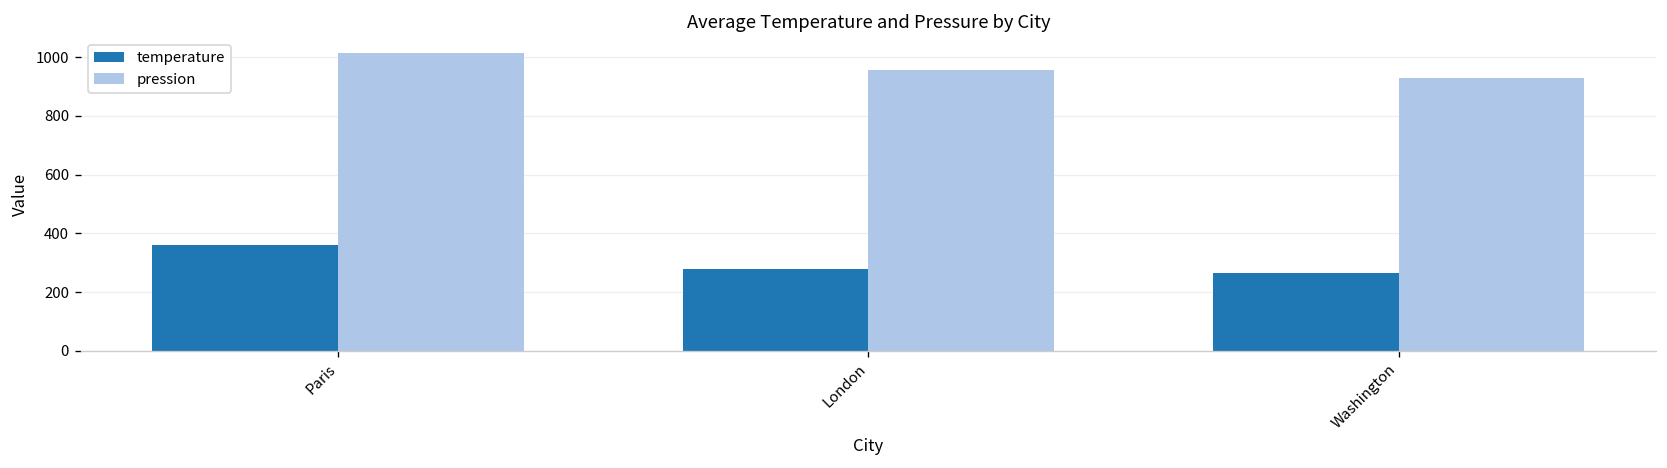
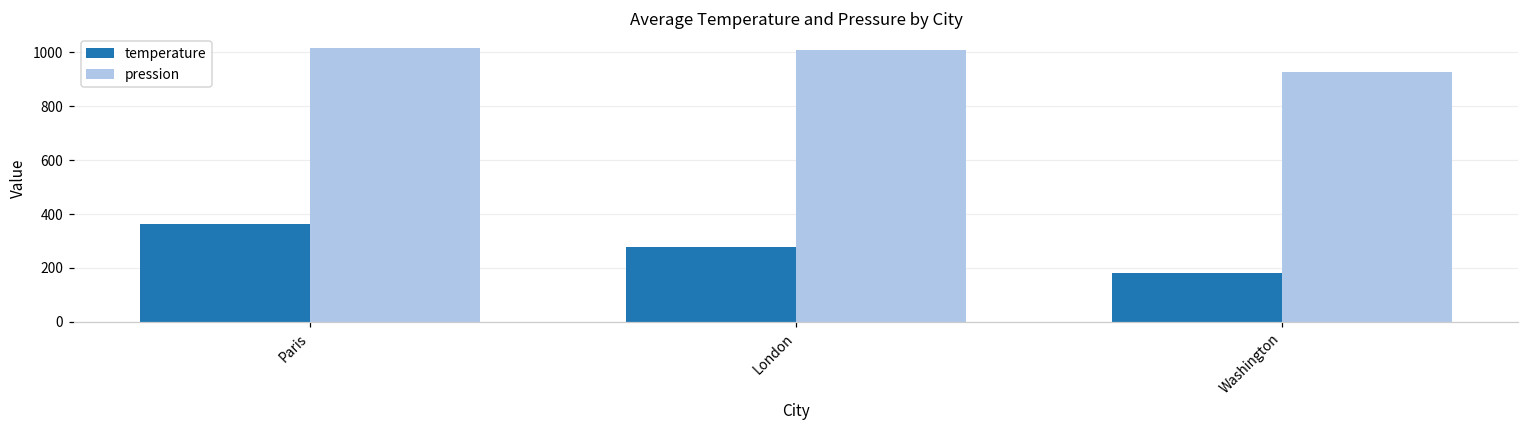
  {
    "temperature": {
      "Paris": 360,
      "London": 280,
-     "Washington": 270
+     "Washington": 180
    },
    "pression": {
      "Paris": 1020,
-     "London": 960,
+     "London": 1010,
      "Washington": 930
    }
  }
